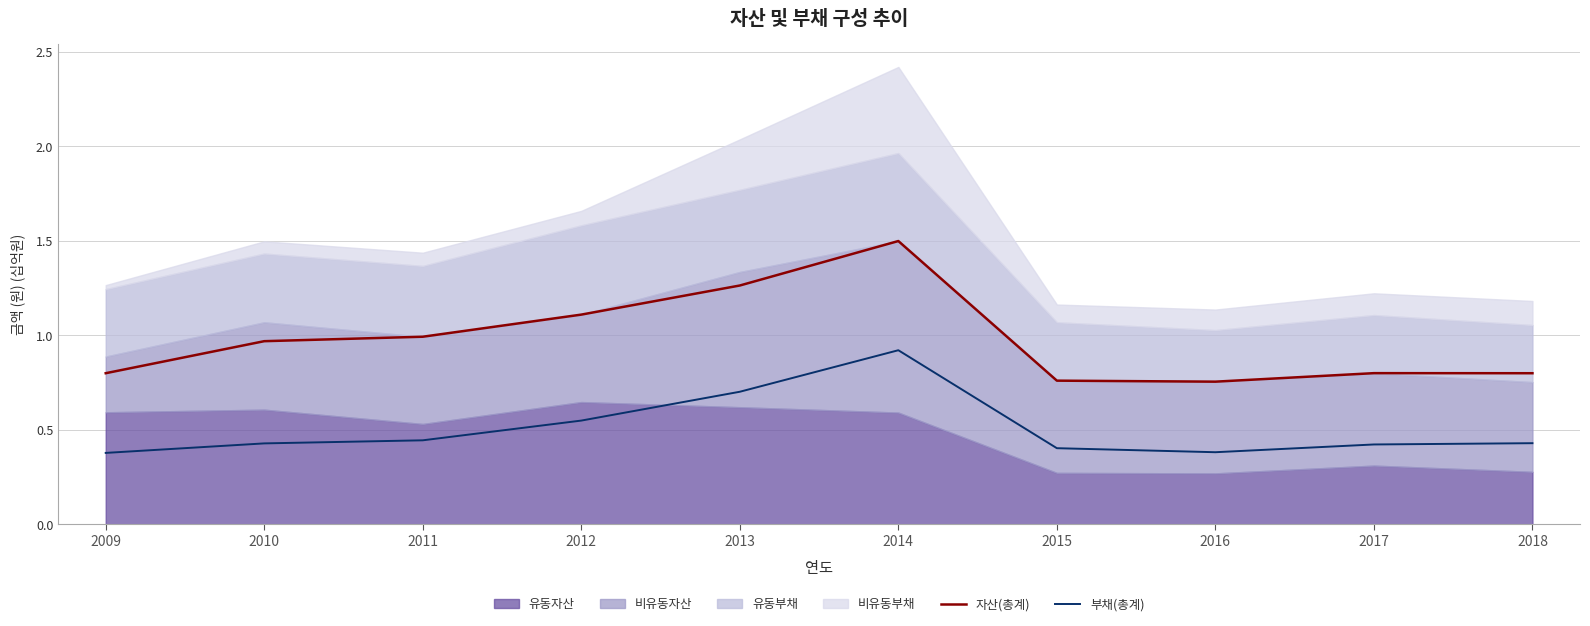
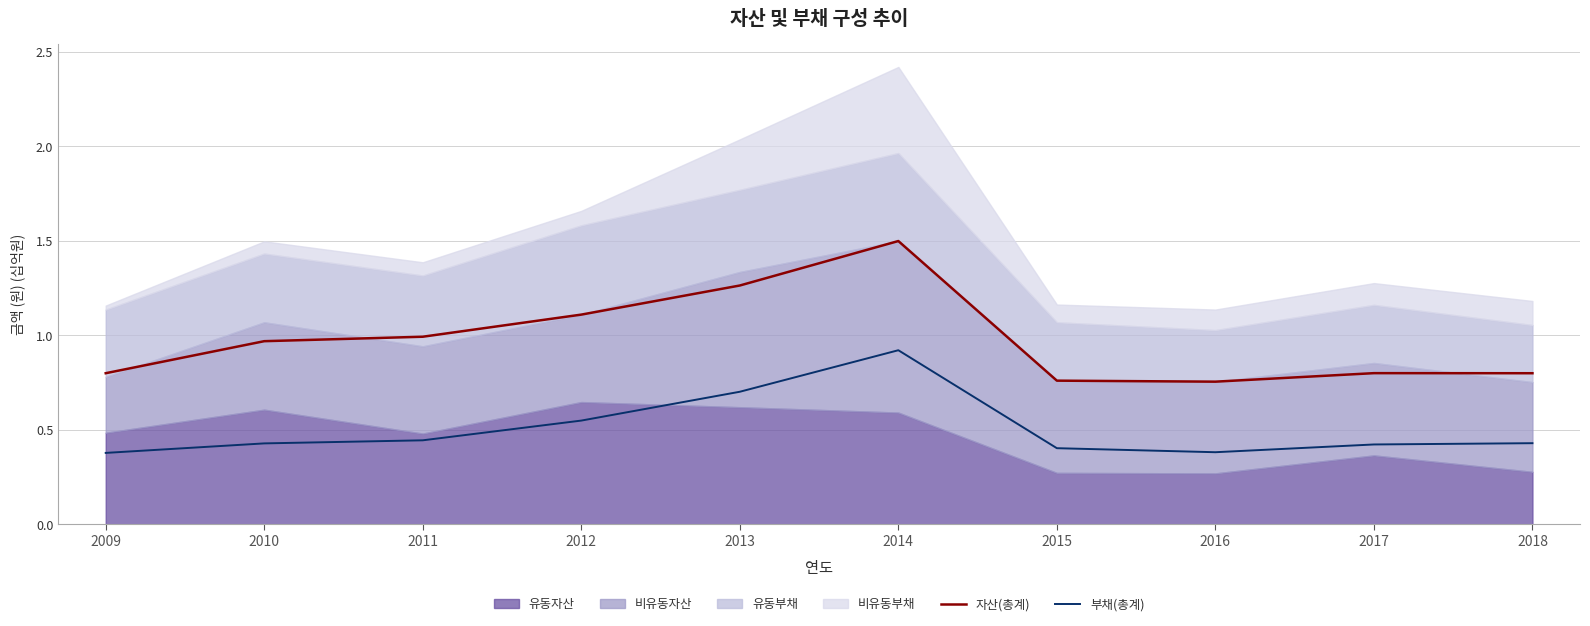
  {
    "유동자산": {
-     "2009": 0.59,
+     "2009": 0.48,
      "2010": 0.61,
-     "2011": 0.53,
+     "2011": 0.48,
      "2012": 0.65,
      "2013": 0.62,
      "2014": 0.59,
      "2015": 0.27,
      "2016": 0.27,
-     "2017": 0.31,
+     "2017": 0.36,
      "2018": 0.28
    },
    "자산(총계)": {
      "2009": 0.80,
      "2010": 0.97,
      "2013": 1.26,
      "2018": 0.80
    },
    "부채(총계)": {
      "2009": 0.38,
      "2010": 0.43,
      "2011": 0.44,
      "2012": 0.55,
      "2013": 0.70,
      "2014": 0.92,
      "2015": 0.40,
      "2016": 0.38,
      "2017": 0.42,
      "2018": 0.43
    }
  }
